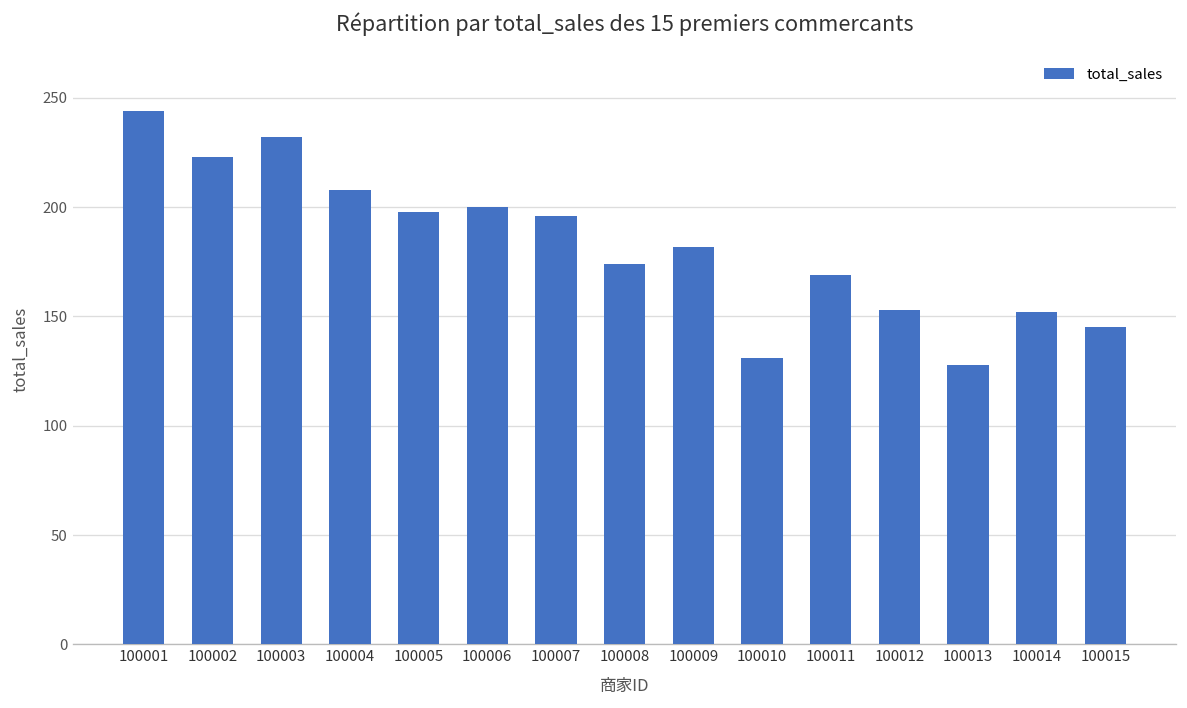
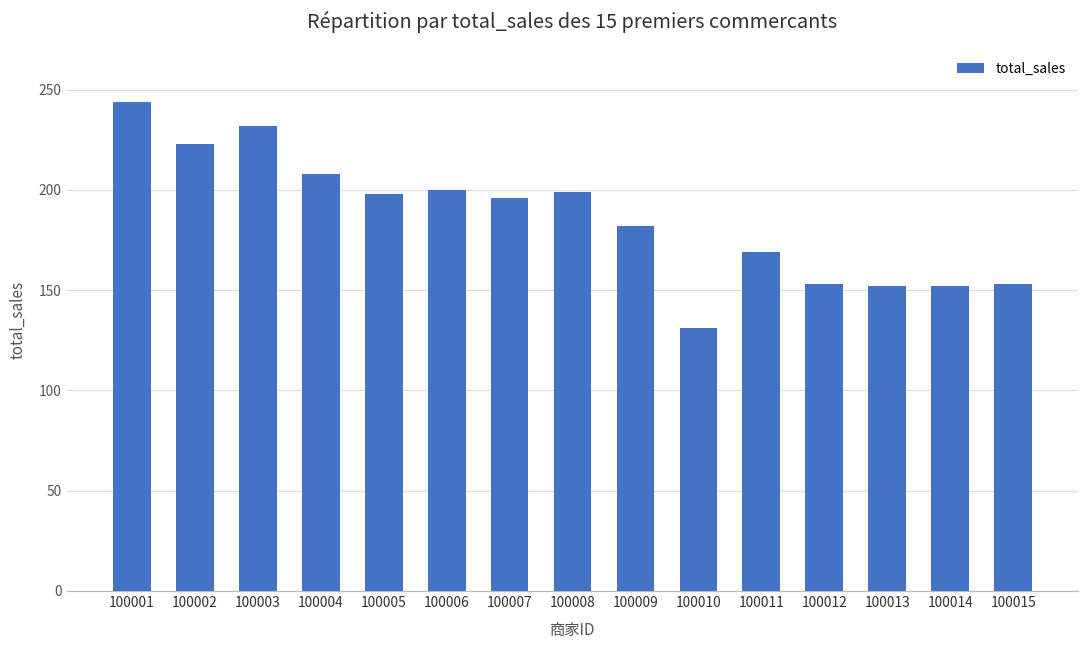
  {
    "100001": 244,
    "100002": 223,
    "100003": 232,
    "100004": 208,
    "100005": 198,
    "100006": 200,
    "100007": 196,
-   "100008": 174,
+   "100008": 199,
    "100009": 182,
    "100010": 131,
    "100011": 169,
    "100012": 153,
-   "100013": 128,
+   "100013": 152,
    "100014": 152,
-   "100015": 145
+   "100015": 153
  }
